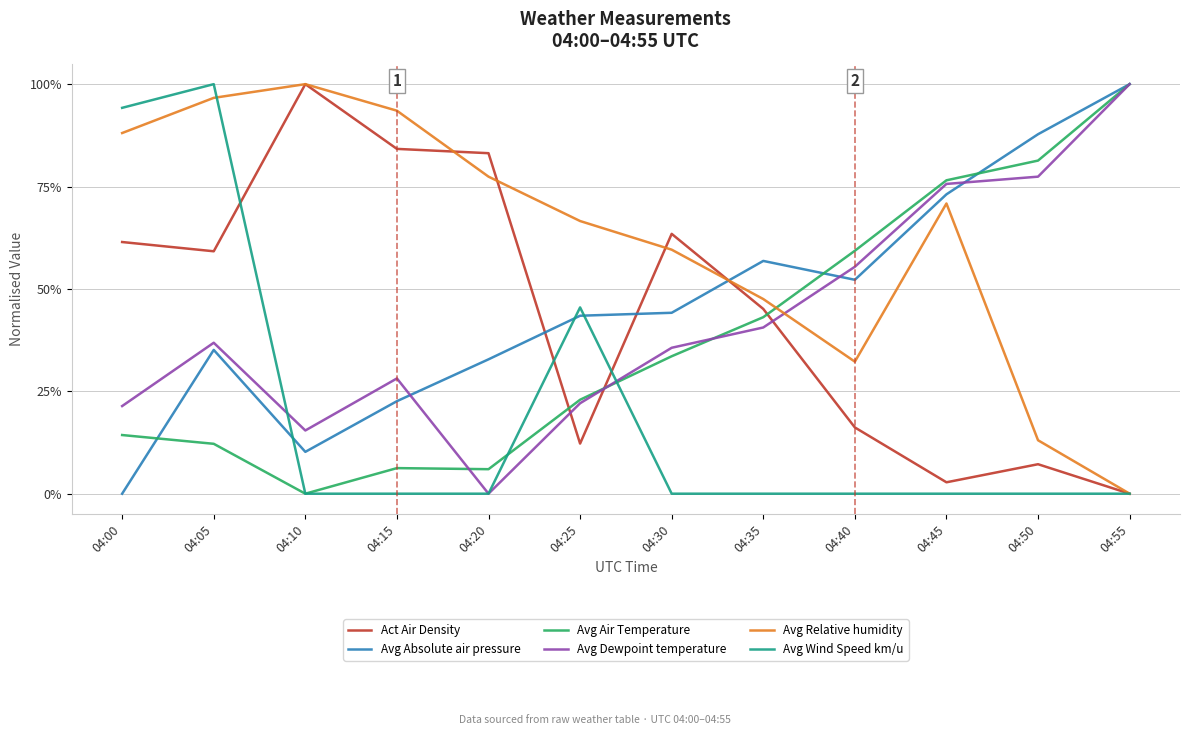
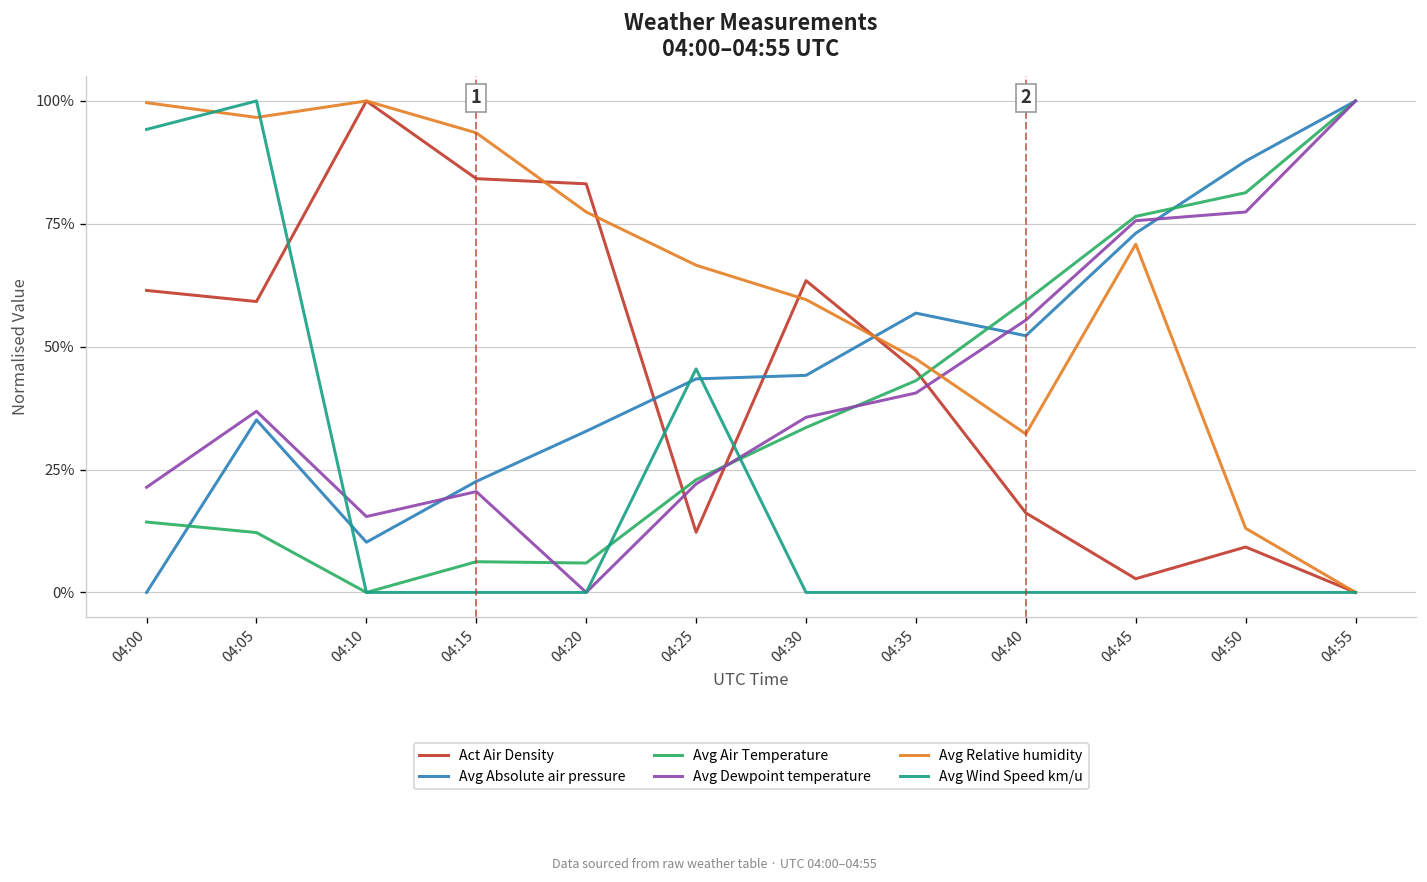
  {
    "Act Air Density": {
      "04:00": "61%",
      "04:05": "59%",
      "04:15": "84%",
      "04:20": "83%",
      "04:25": "12%",
      "04:30": "63%",
      "04:35": "45%",
      "04:40": "16%",
      "04:45": "3%",
-     "04:50": "7%"
+     "04:50": "9%"
    },
    "Avg Absolute air pressure": {
      "04:00": "0%",
      "04:05": "35%",
      "04:10": "10%",
      "04:15": "23%",
      "04:20": "33%",
      "04:25": "43%",
      "04:30": "44%",
      "04:35": "57%",
      "04:40": "52%",
      "04:45": "73%",
      "04:50": "88%"
    },
    "Avg Dewpoint temperature": {
      "04:00": "21%",
      "04:05": "37%",
      "04:10": "15%",
-     "04:15": "28%",
+     "04:15": "21%",
      "04:25": "22%",
      "04:30": "36%",
      "04:35": "41%",
      "04:40": "55%",
      "04:45": "76%",
      "04:50": "77%"
    },
    "Avg Relative humidity": {
-     "04:00": "88%",
+     "04:00": "100%",
      "04:05": "97%",
      "04:20": "77%",
      "04:25": "67%",
      "04:30": "60%",
      "04:35": "48%",
      "04:40": "32%",
      "04:45": "71%",
      "04:50": "13%"
    }
  }
